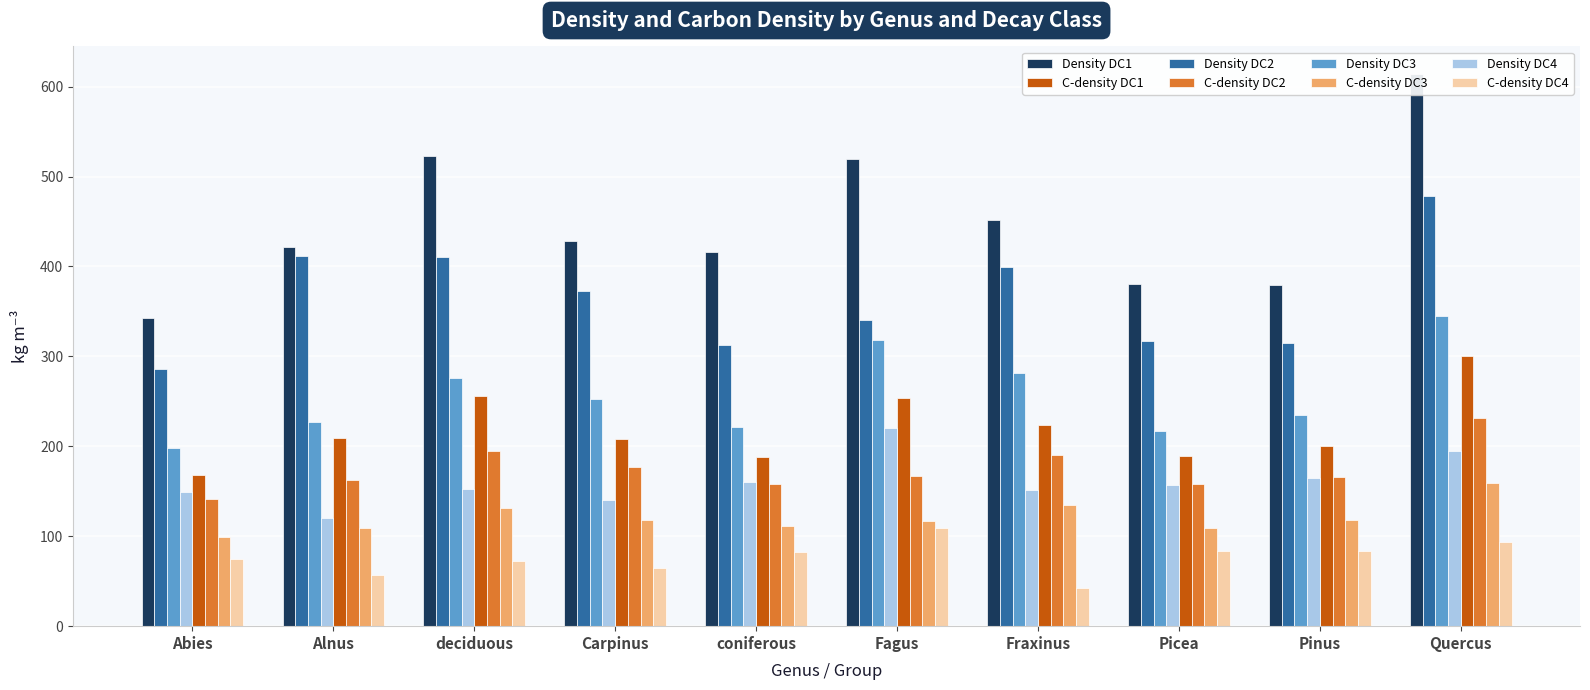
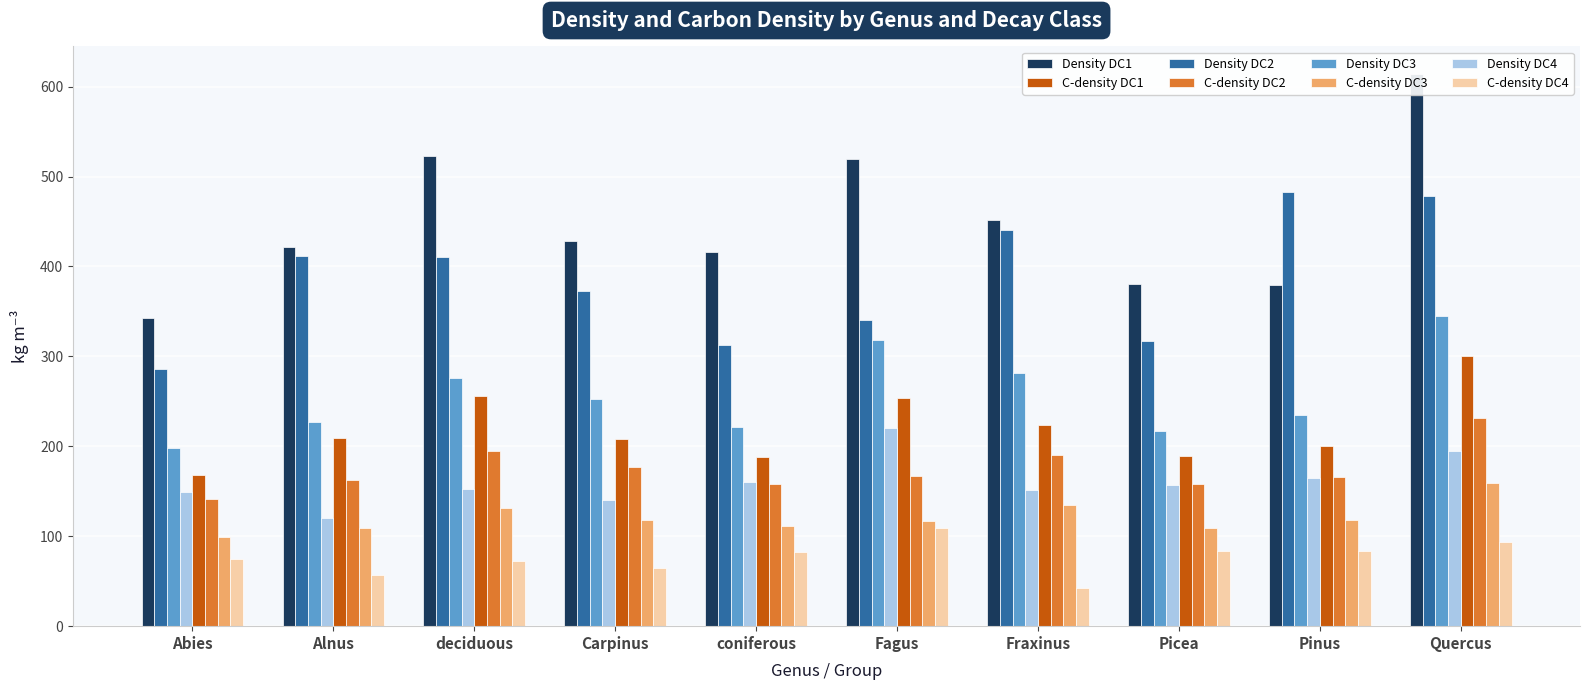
  {
    "Density DC1": {
      "Abies": 340,
      "Alnus": 420,
      "deciduous": 520,
      "Carpinus": 430,
      "coniferous": 420,
      "Fagus": 520,
      "Fraxinus": 450,
      "Picea": 380,
      "Pinus": 380
    },
    "Density DC2": {
      "Abies": 290,
      "Alnus": 410,
      "deciduous": 410,
      "Carpinus": 370,
      "coniferous": 310,
      "Fagus": 340,
-     "Fraxinus": 400,
+     "Fraxinus": 440,
      "Picea": 320,
-     "Pinus": 320,
+     "Pinus": 480,
      "Quercus": 480
    },
    "Density DC3": {
      "Abies": 200,
      "Alnus": 230,
      "deciduous": 280,
      "Carpinus": 250,
      "coniferous": 220,
      "Fagus": 320,
      "Fraxinus": 280,
      "Picea": 220,
      "Pinus": 240,
      "Quercus": 340
    },
    "C-density DC3": {
      "Abies": 100,
      "Alnus": 110,
      "deciduous": 130,
      "Carpinus": 120,
      "coniferous": 110,
      "Fagus": 120,
      "Fraxinus": 130,
      "Picea": 110,
      "Pinus": 120,
      "Quercus": 160
    },
    "Density DC4": {
      "Abies": 150,
      "Alnus": 120,
      "deciduous": 150,
      "Carpinus": 140,
      "coniferous": 160,
      "Fagus": 220,
      "Fraxinus": 150,
      "Picea": 160,
      "Pinus": 170,
      "Quercus": 200
    },
    "C-density DC4": {
      "Abies": 80,
      "Alnus": 60,
      "deciduous": 70,
      "Carpinus": 60,
      "coniferous": 80,
      "Fagus": 110,
      "Fraxinus": 40,
      "Picea": 80,
      "Pinus": 80,
      "Quercus": 90
    }
  }
